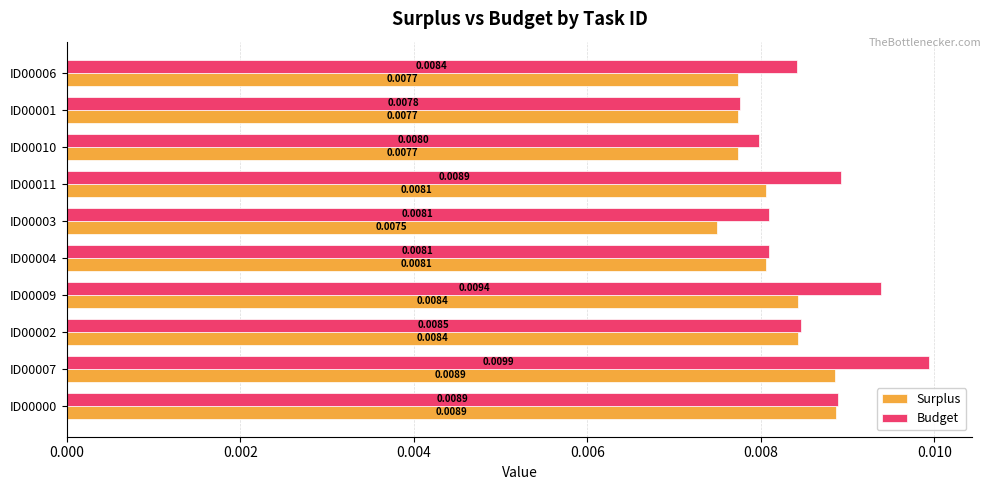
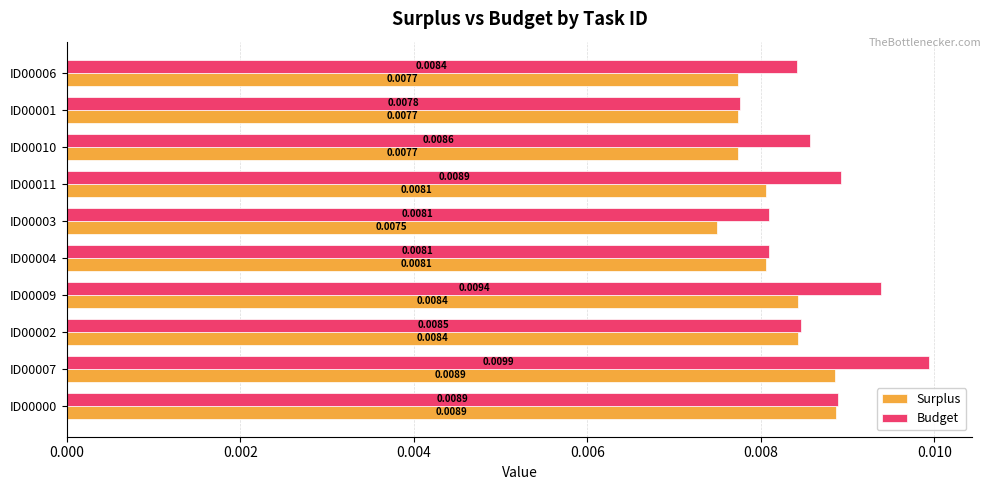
  {
    "Surplus": {
      "ID00006": 0.0077,
      "ID00001": 0.0077,
      "ID00010": 0.0077,
      "ID00011": 0.0081,
      "ID00003": 0.0075,
      "ID00004": 0.0081,
      "ID00009": 0.0084,
      "ID00002": 0.0084,
      "ID00007": 0.0089,
      "ID00000": 0.0089
    },
    "Budget": {
      "ID00006": 0.0084,
      "ID00001": 0.0078,
-     "ID00010": 0.0080,
+     "ID00010": 0.0086,
      "ID00011": 0.0089,
      "ID00003": 0.0081,
      "ID00004": 0.0081,
      "ID00009": 0.0094,
      "ID00002": 0.0085,
      "ID00007": 0.0099,
      "ID00000": 0.0089
    }
  }
